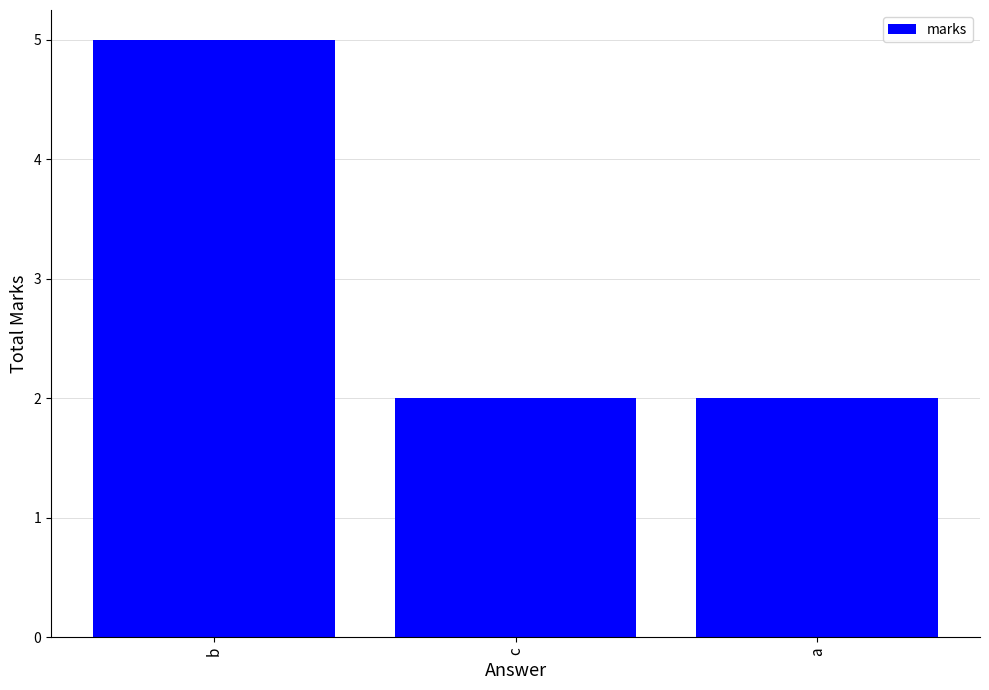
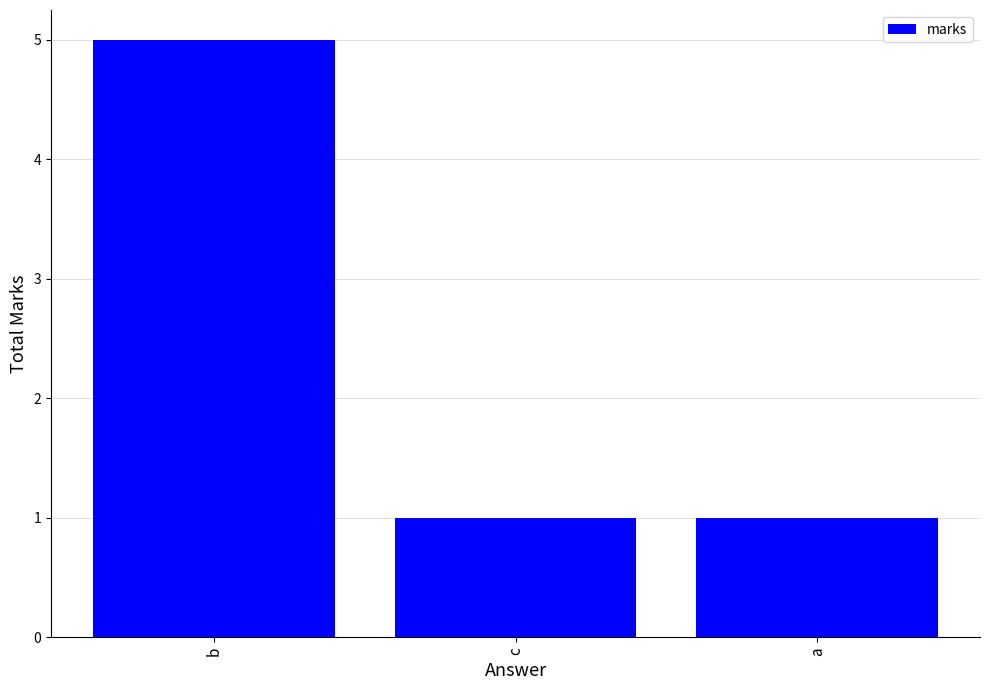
  {
    "b": 5,
-   "c": 2,
-   "a": 2
+   "c": 1,
+   "a": 1
  }
